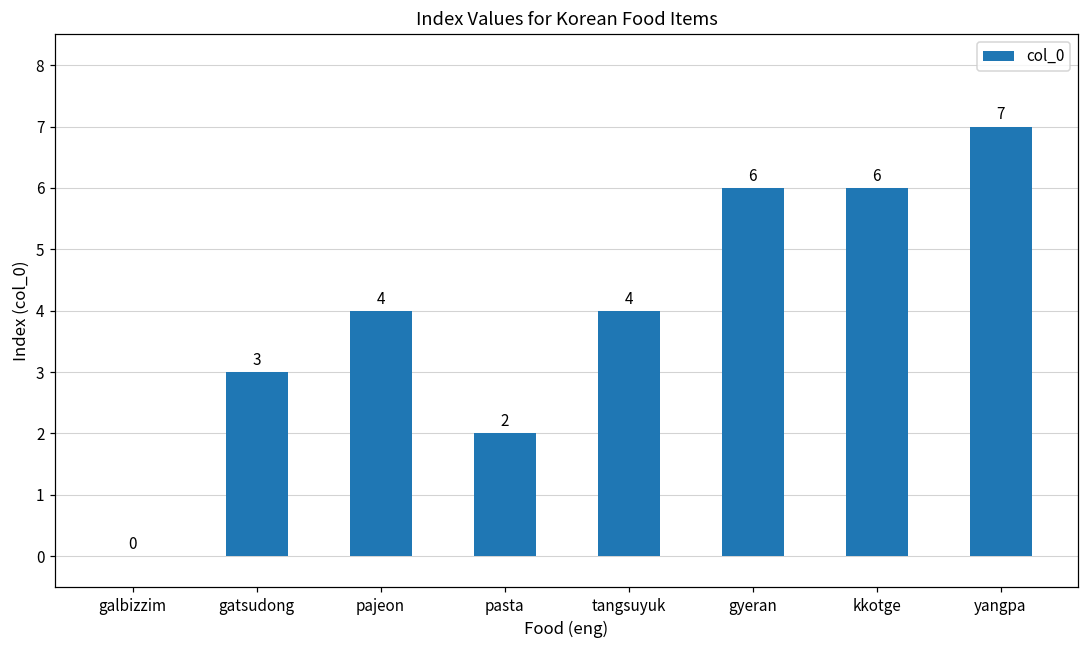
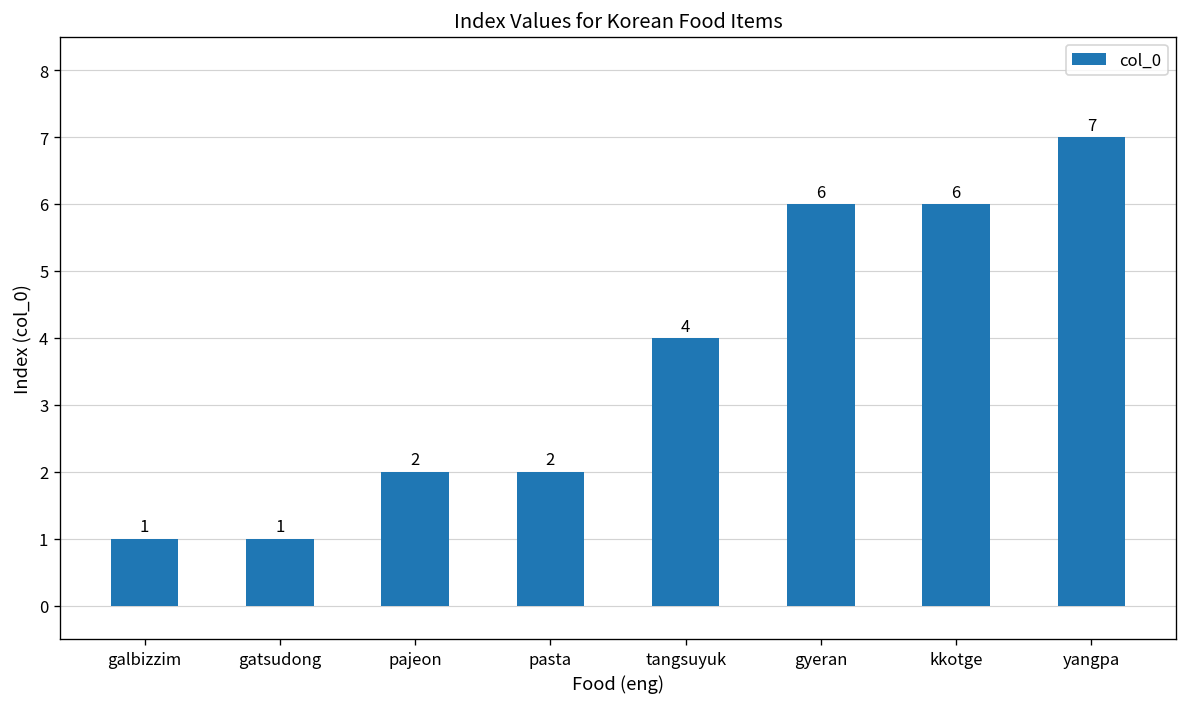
  {
-   "galbizzim": 0,
-   "gatsudong": 3,
-   "pajeon": 4,
+   "galbizzim": 1,
+   "gatsudong": 1,
+   "pajeon": 2,
    "pasta": 2,
    "tangsuyuk": 4,
    "gyeran": 6,
    "kkotge": 6,
    "yangpa": 7
  }
